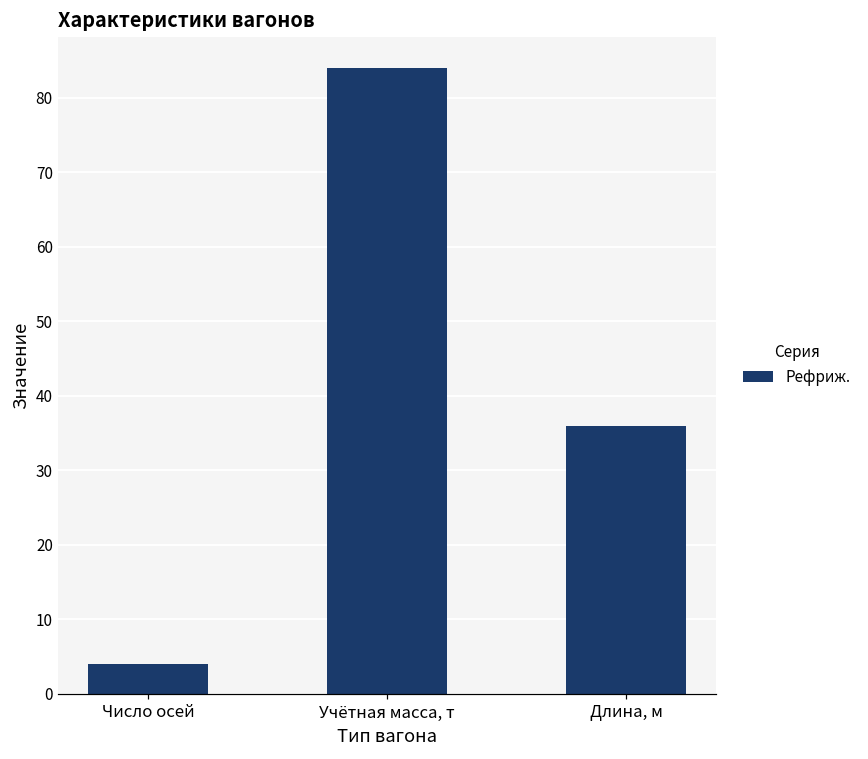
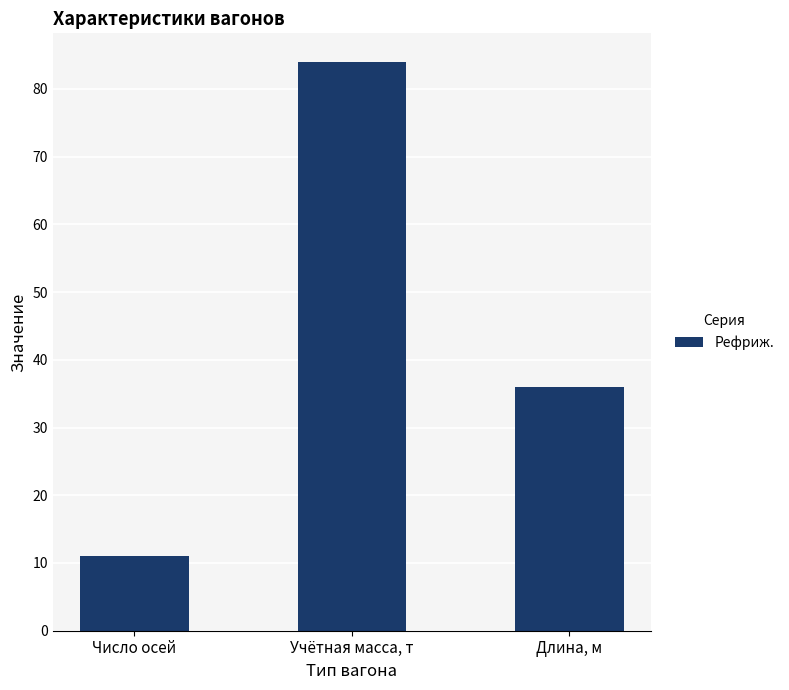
  {
-   "Число осей": 4,
+   "Число осей": 11,
    "Учётная масса, т": 84,
    "Длина, м": 36
  }
